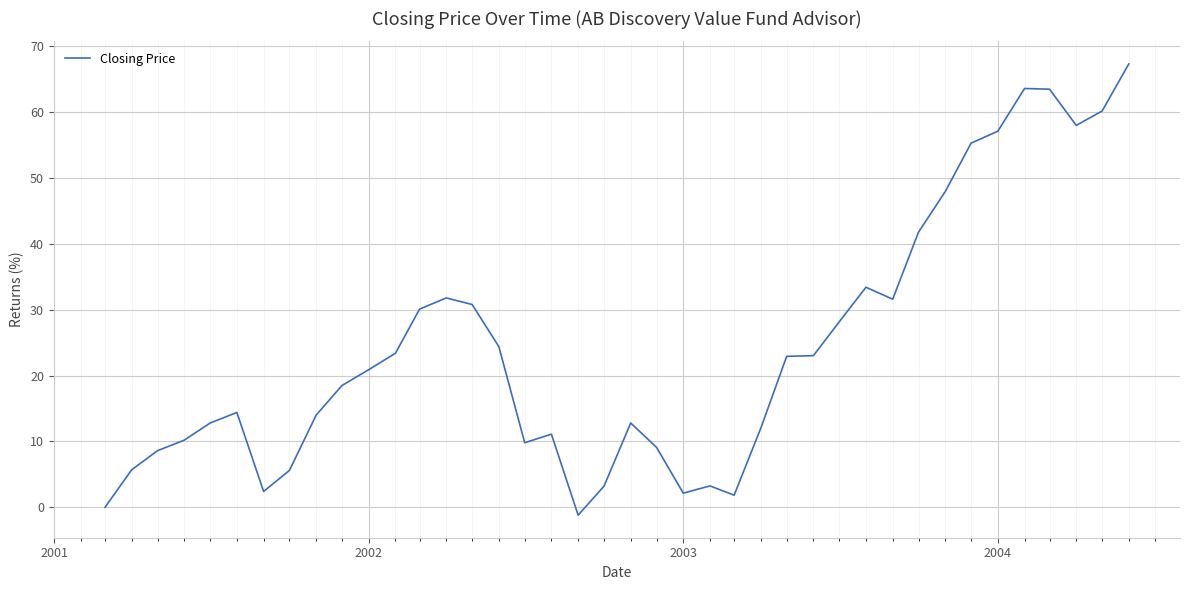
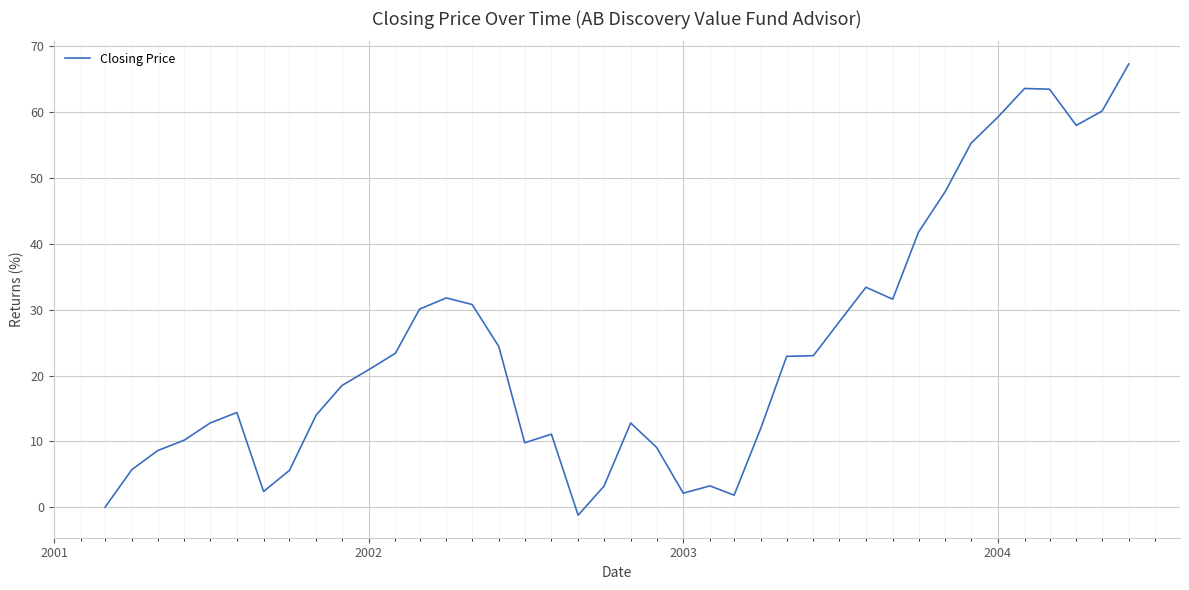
  {
    "2002": 21,
    "2003": 2,
-   "2004": 57
+   "2004": 59
  }
